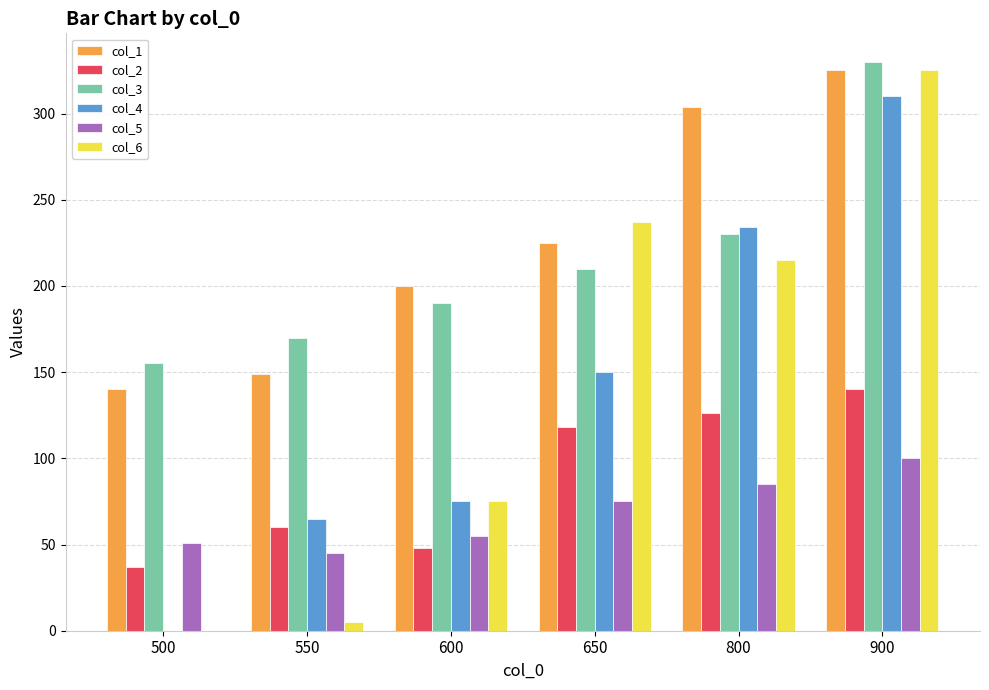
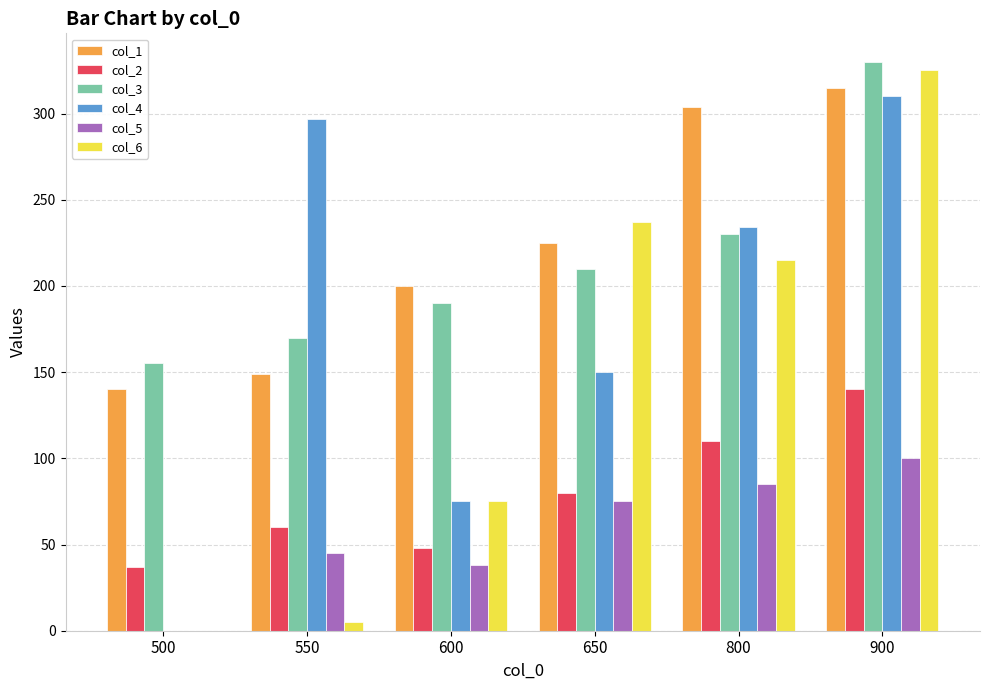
  {
    "col_1": {
      "500": 140,
      "550": 149,
      "600": 200,
      "650": 225,
      "800": 304,
-     "900": 325
+     "900": 315
    },
    "col_2": {
      "500": 37,
      "550": 60,
      "600": 48,
-     "650": 118,
-     "800": 126,
+     "650": 80,
+     "800": 110,
      "900": 140
    },
    "col_3": {
      "500": 155,
      "550": 170,
      "600": 190,
      "650": 210,
      "800": 230,
      "900": 330
    },
    "col_4": {
      "500": 0,
-     "550": 65,
+     "550": 297,
      "600": 75,
      "650": 150,
      "800": 234,
      "900": 310
    },
    "col_5": {
-     "500": 51,
+     "500": 0,
      "550": 45,
-     "600": 55,
+     "600": 38,
      "650": 75,
      "800": 85,
      "900": 100
    },
    "col_6": {
      "500": 0,
      "550": 5,
      "600": 75,
      "650": 237,
      "800": 215,
      "900": 325
    }
  }
